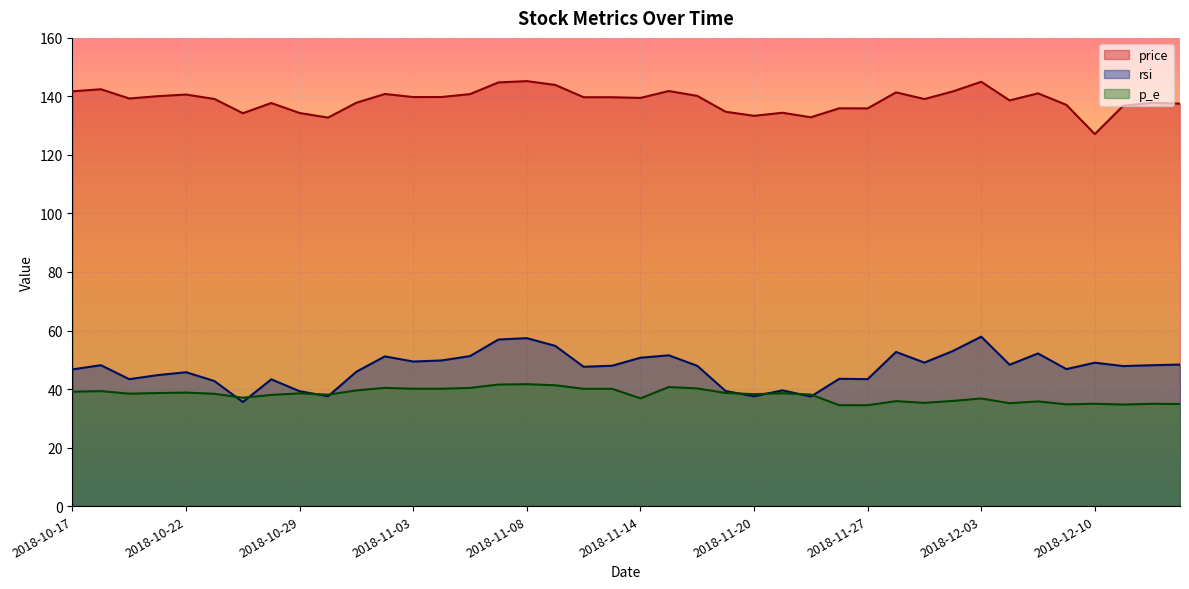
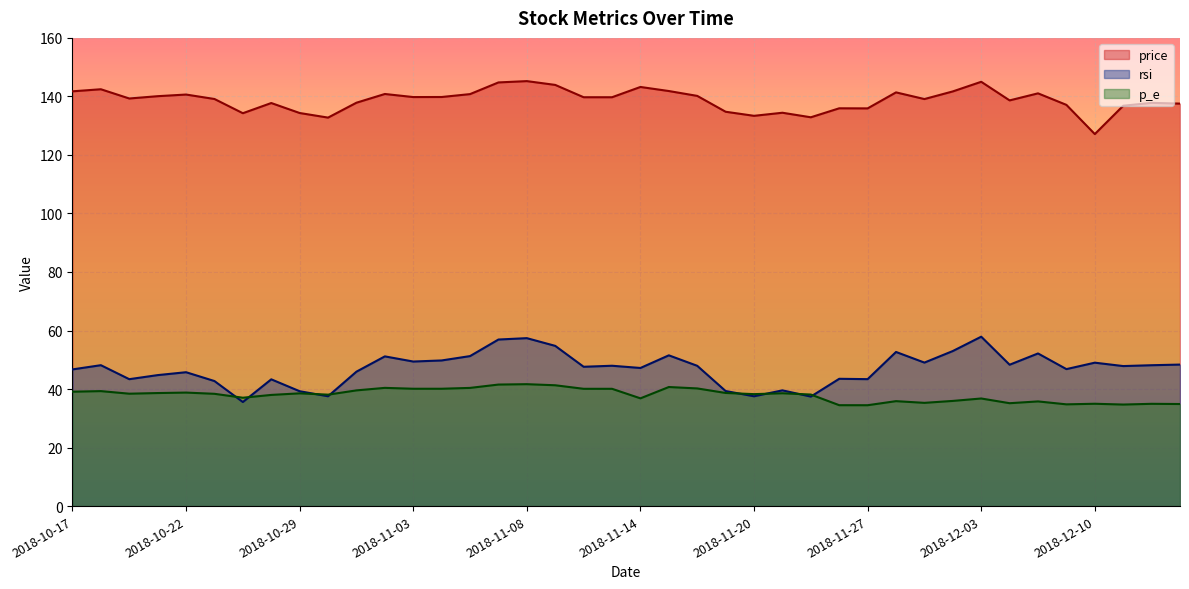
  {
    "price": {
      "2018-10-22": 141,
      "2018-10-29": 134,
      "2018-11-03": 140,
      "2018-11-08": 145,
-     "2018-11-14": 139,
+     "2018-11-14": 143,
      "2018-11-20": 133,
      "2018-11-27": 136,
      "2018-12-03": 145,
      "2018-12-10": 127
    },
    "rsi": {
      "2018-10-22": 46,
      "2018-11-03": 49,
      "2018-11-08": 57,
-     "2018-11-14": 51,
+     "2018-11-14": 47,
      "2018-11-27": 43,
      "2018-12-03": 58,
      "2018-12-10": 49
    },
    "p_e": {
      "2018-10-22": 39,
      "2018-11-03": 40,
      "2018-11-08": 42,
      "2018-11-14": 37,
      "2018-11-27": 34,
      "2018-12-03": 37,
      "2018-12-10": 35
    }
  }
